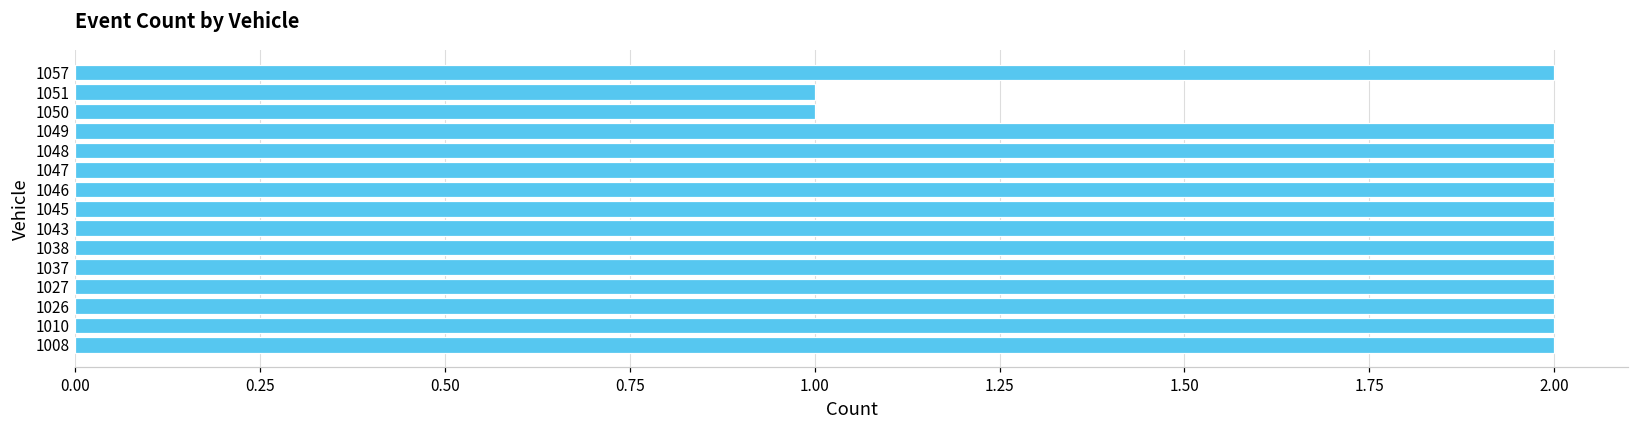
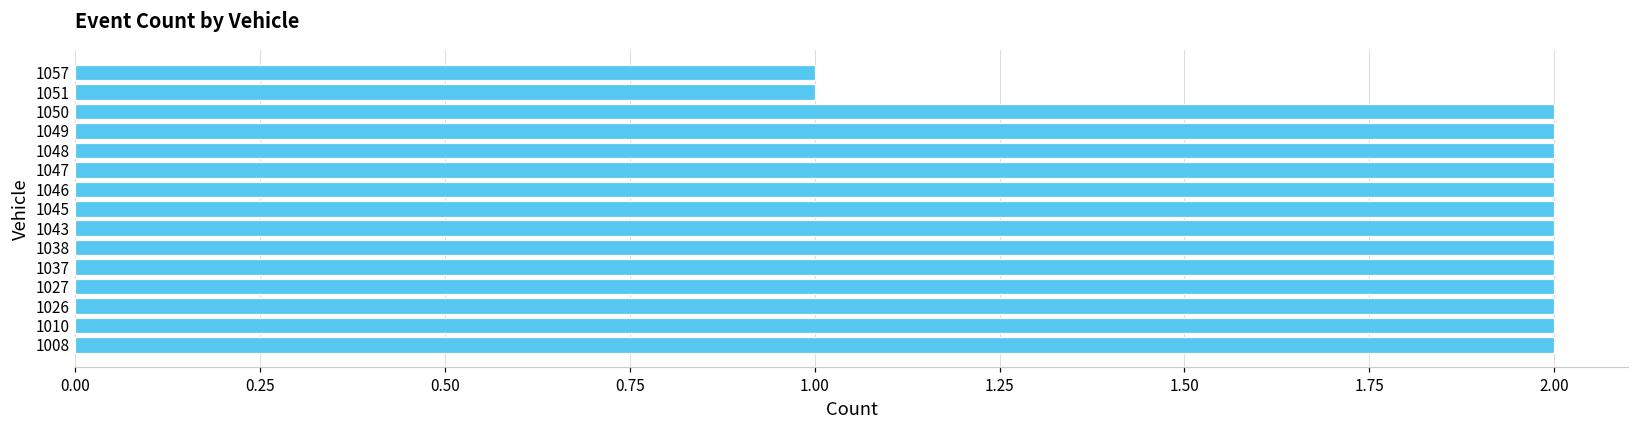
  {
-   "1057": 2,
+   "1057": 1,
    "1051": 1,
-   "1050": 1,
+   "1050": 2,
    "1049": 2,
    "1048": 2,
    "1047": 2,
    "1046": 2,
    "1045": 2,
    "1043": 2,
    "1038": 2,
    "1037": 2,
    "1027": 2,
    "1026": 2,
    "1010": 2,
    "1008": 2
  }
